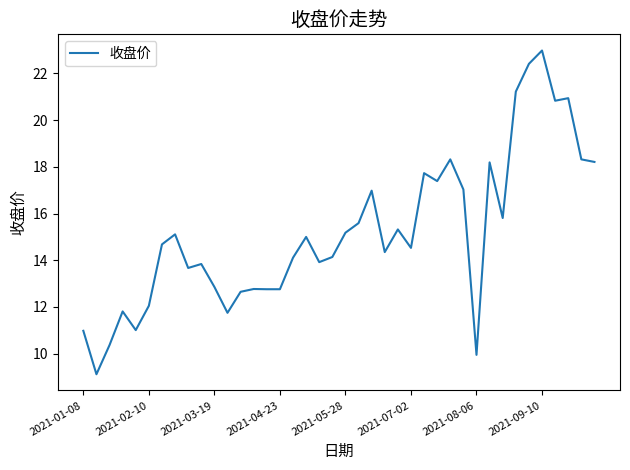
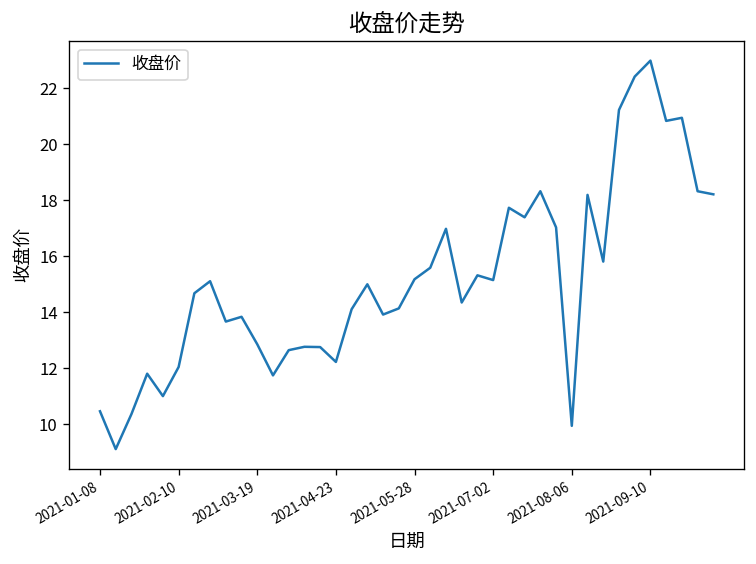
  {
-   "2021-01-08": 11.0,
+   "2021-01-08": 10.5,
    "2021-02-10": 12.1,
    "2021-03-19": 12.9,
-   "2021-04-23": 12.8,
+   "2021-04-23": 12.2,
    "2021-05-28": 15.2,
-   "2021-07-02": 14.5,
+   "2021-07-02": 15.2,
    "2021-08-06": 10.0,
    "2021-09-10": 23.0
  }
